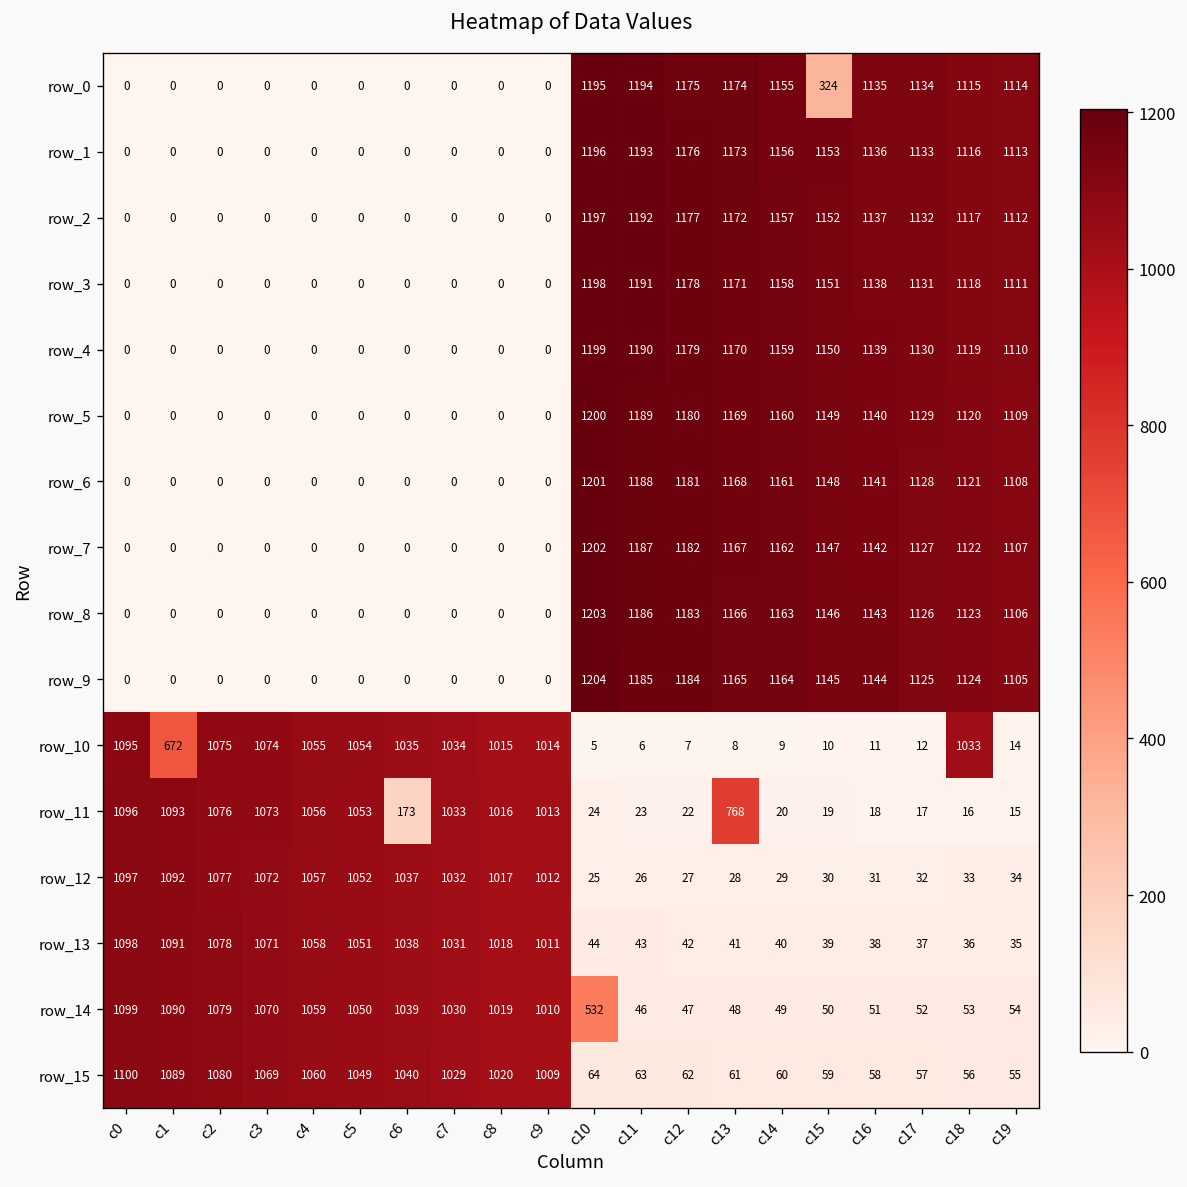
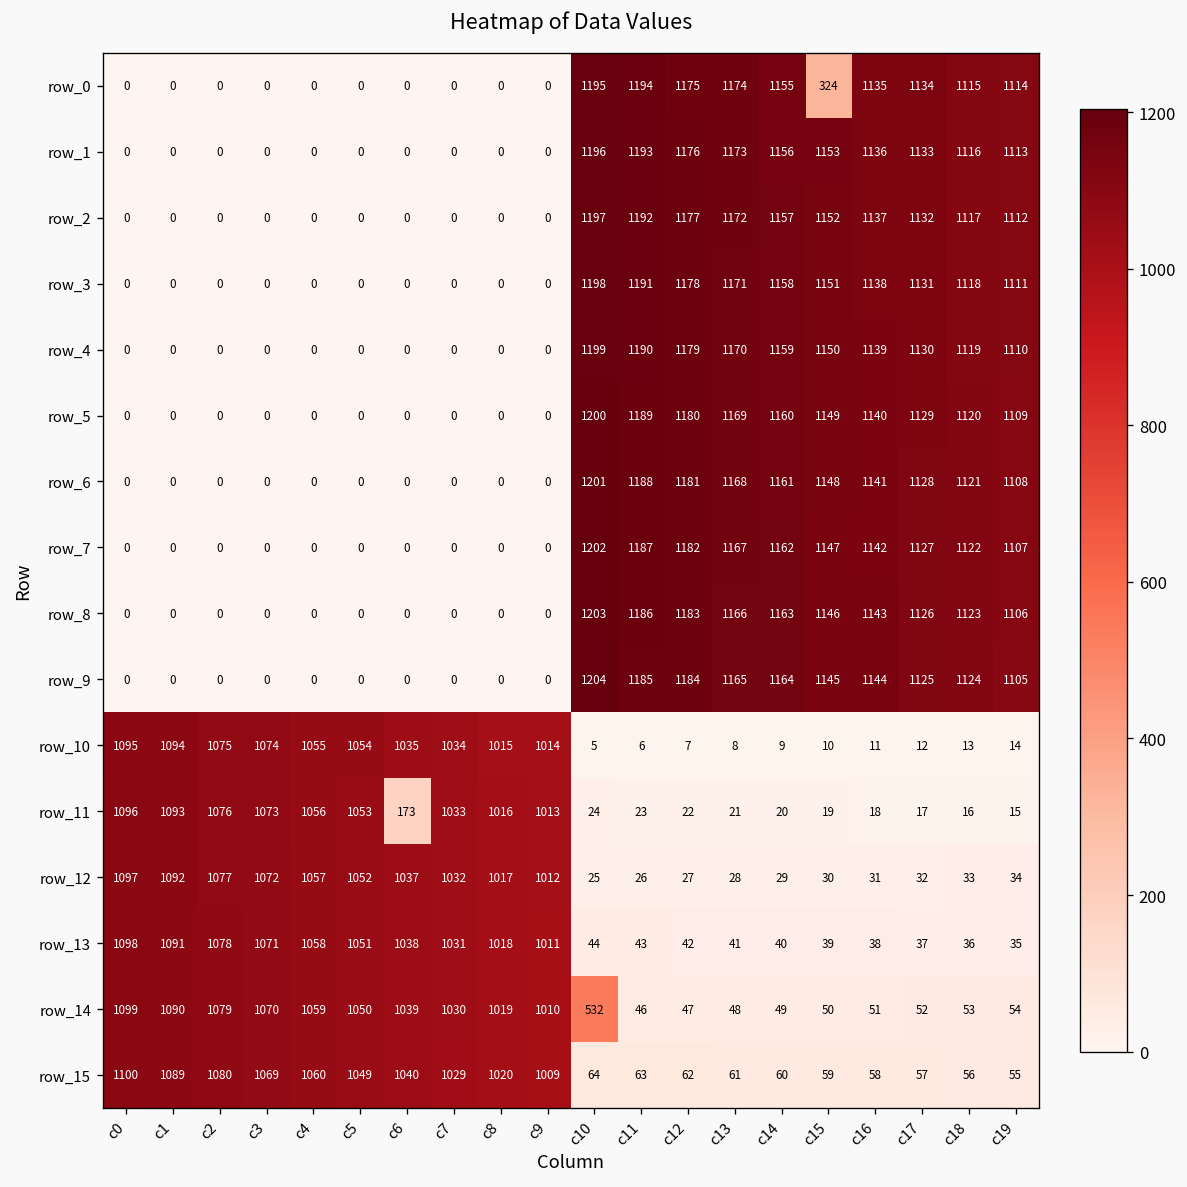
  {
    "row_10": {
      "c0": 1095,
-     "c1": 672,
+     "c1": 1094,
      "c2": 1075,
      "c3": 1074,
      "c4": 1055,
      "c5": 1054,
      "c6": 1035,
      "c7": 1034,
      "c8": 1015,
      "c9": 1014,
      "c10": 5,
      "c11": 6,
      "c12": 7,
      "c13": 8,
      "c14": 9,
      "c15": 10,
      "c16": 11,
      "c17": 12,
-     "c18": 1033,
+     "c18": 13,
      "c19": 14
    },
    "row_11": {
      "c0": 1096,
      "c1": 1093,
      "c2": 1076,
      "c3": 1073,
      "c4": 1056,
      "c5": 1053,
      "c6": 173,
      "c7": 1033,
      "c8": 1016,
      "c9": 1013,
      "c10": 24,
      "c11": 23,
      "c12": 22,
-     "c13": 768,
+     "c13": 21,
      "c14": 20,
      "c15": 19,
      "c16": 18,
      "c17": 17,
      "c18": 16,
      "c19": 15
    }
  }
